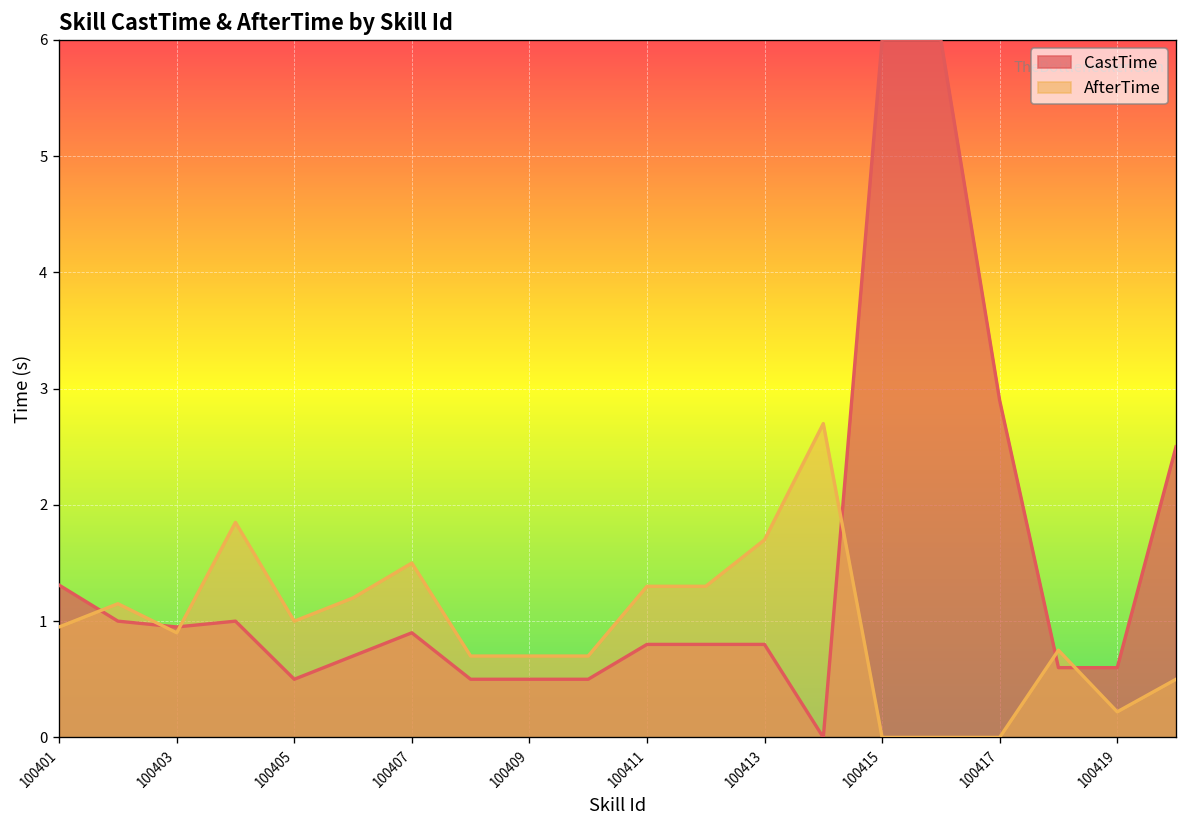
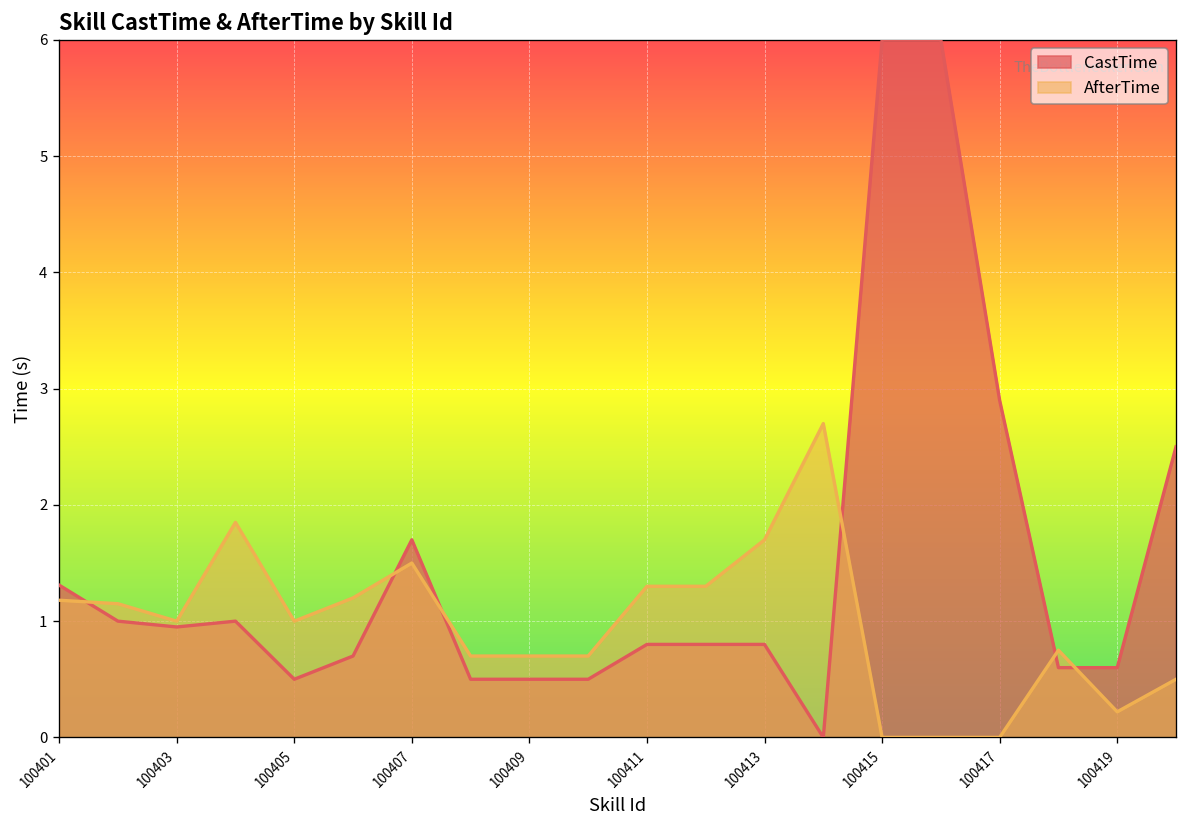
  {
    "CastTime": {
      "100401": 1.3,
      "100403": 1.0,
      "100405": 0.5,
-     "100407": 0.9,
+     "100407": 1.7,
      "100409": 0.5,
      "100411": 0.8,
      "100413": 0.8,
      "100415": 6.0,
      "100417": 2.9,
      "100419": 0.6
    },
    "AfterTime": {
-     "100401": 1.0,
-     "100403": 0.9,
+     "100401": 1.2,
+     "100403": 1.0,
      "100405": 1.0,
      "100407": 1.5,
      "100409": 0.7,
      "100411": 1.3,
      "100413": 1.7,
      "100415": 0.0,
      "100417": 0.0,
      "100419": 0.2
    }
  }
